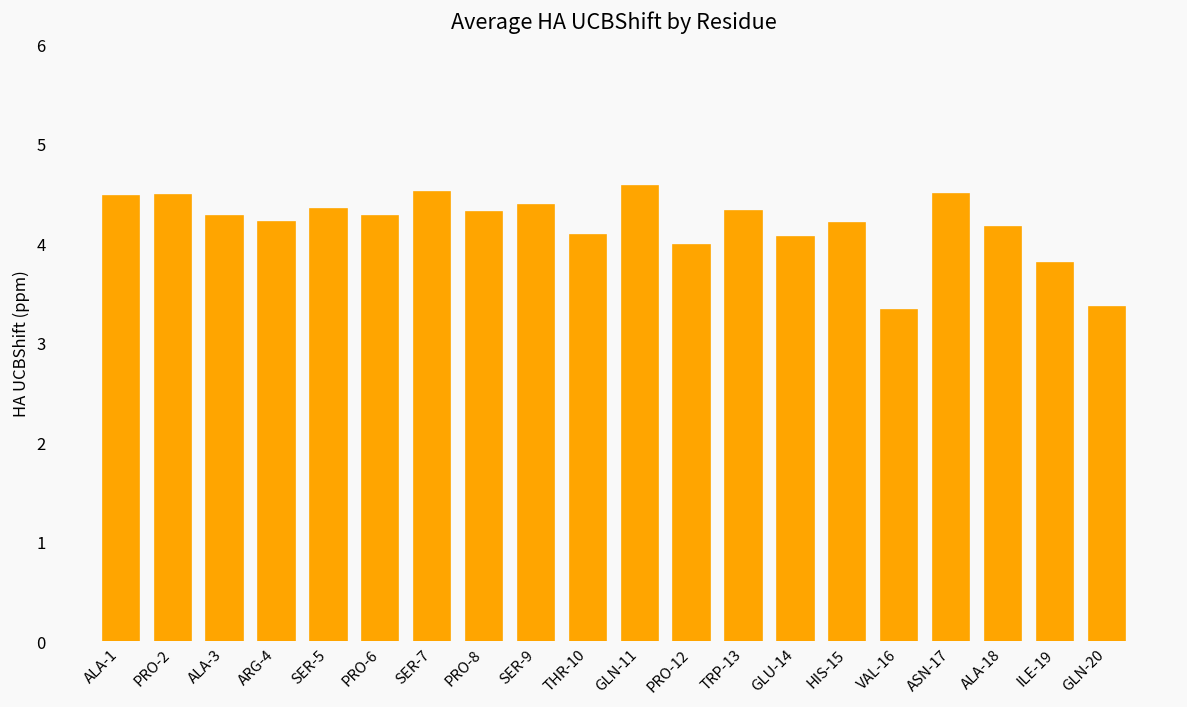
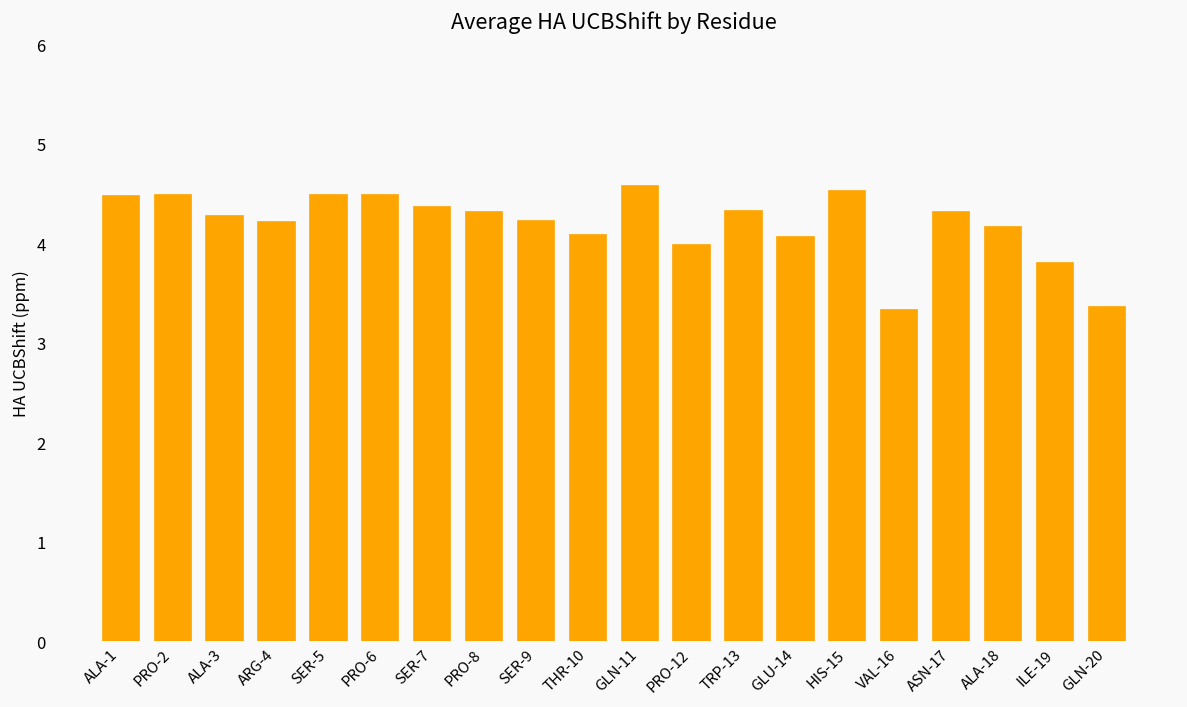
  {
    "ALA-1": 4.5,
    "PRO-2": 4.5,
    "ALA-3": 4.3,
    "ARG-4": 4.2,
-   "SER-5": 4.3,
-   "PRO-6": 4.3,
-   "SER-7": 4.5,
+   "SER-5": 4.5,
+   "PRO-6": 4.5,
+   "SER-7": 4.4,
    "PRO-8": 4.3,
-   "SER-9": 4.4,
+   "SER-9": 4.2,
    "THR-10": 4.1,
    "GLN-11": 4.6,
    "PRO-12": 4.0,
    "TRP-13": 4.3,
    "GLU-14": 4.1,
-   "HIS-15": 4.2,
+   "HIS-15": 4.5,
    "VAL-16": 3.3,
-   "ASN-17": 4.5,
+   "ASN-17": 4.3,
    "ALA-18": 4.2,
    "ILE-19": 3.8,
    "GLN-20": 3.4
  }
